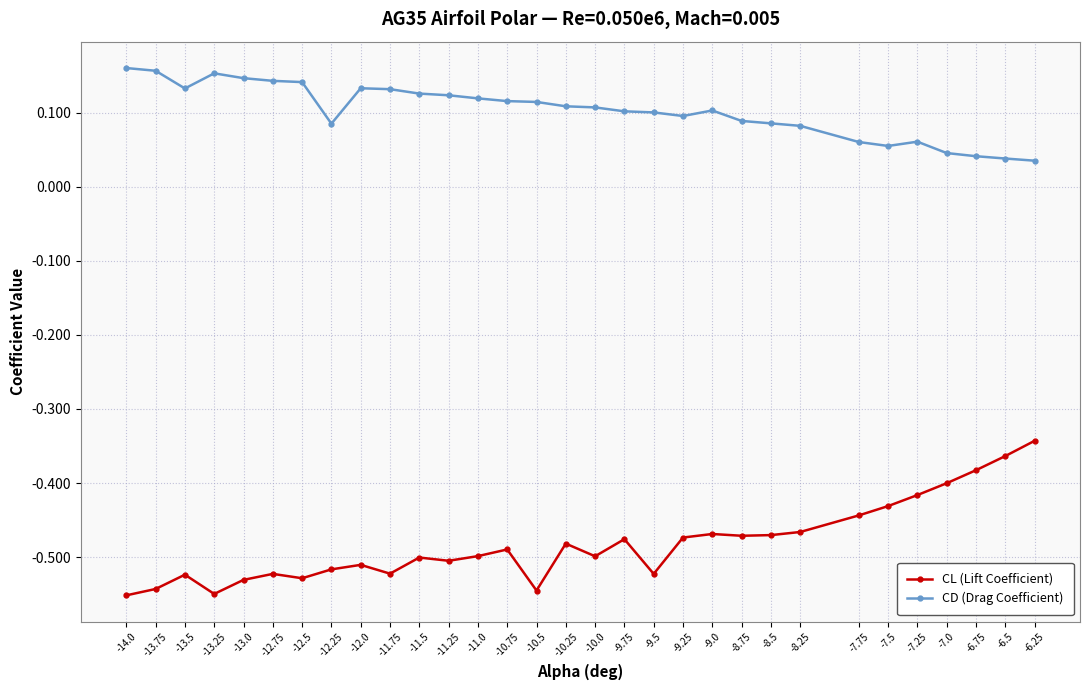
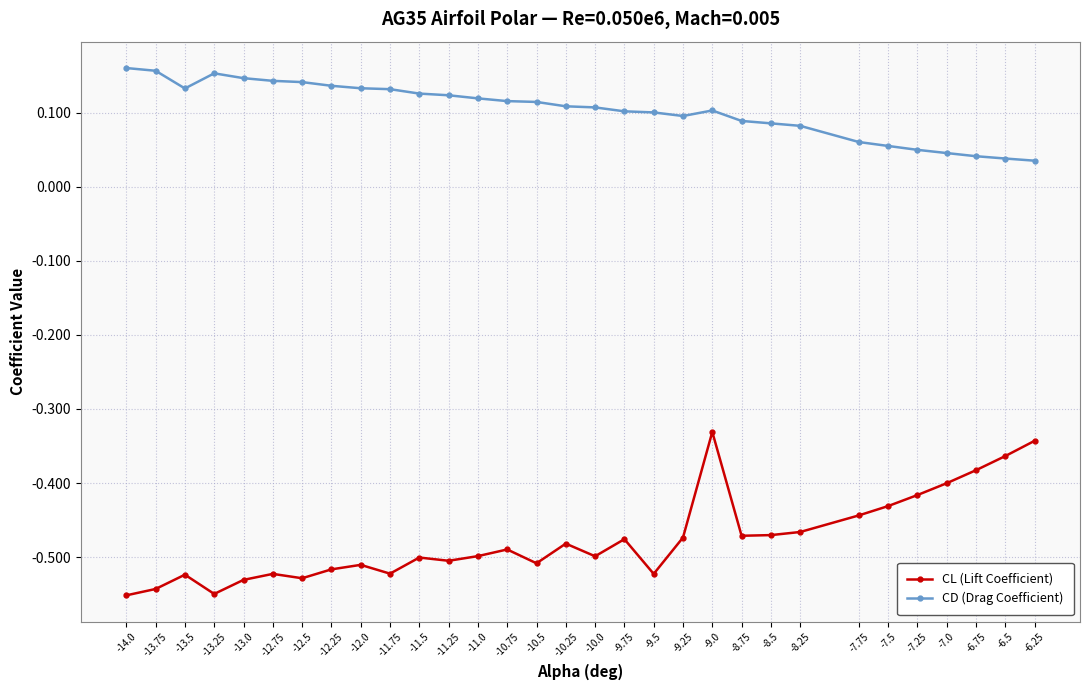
  {
    "CL (Lift Coefficient)": {
      "-14.0": -0.55,
      "-13.75": -0.54,
      "-13.5": -0.52,
      "-13.25": -0.55,
      "-13.0": -0.53,
      "-12.75": -0.52,
      "-12.5": -0.53,
      "-12.25": -0.52,
      "-12.0": -0.51,
      "-11.75": -0.52,
      "-11.5": -0.50,
      "-11.25": -0.51,
      "-11.0": -0.50,
      "-10.75": -0.49,
-     "-10.5": -0.55,
+     "-10.5": -0.51,
      "-10.25": -0.48,
      "-10.0": -0.50,
      "-9.75": -0.48,
      "-9.5": -0.52,
      "-9.25": -0.47,
-     "-9.0": -0.47,
+     "-9.0": -0.33,
      "-8.75": -0.47,
      "-8.5": -0.47,
      "-8.25": -0.47,
      "-7.75": -0.44,
      "-7.5": -0.43,
      "-7.25": -0.42,
      "-7.0": -0.40,
      "-6.75": -0.38,
      "-6.5": -0.36,
      "-6.25": -0.34
    },
    "CD (Drag Coefficient)": {
      "-14.0": 0.16,
      "-13.75": 0.16,
      "-13.5": 0.13,
      "-13.25": 0.15,
      "-13.0": 0.15,
      "-12.75": 0.14,
      "-12.5": 0.14,
-     "-12.25": 0.09,
+     "-12.25": 0.14,
      "-12.0": 0.13,
      "-11.75": 0.13,
      "-11.5": 0.13,
      "-11.25": 0.12,
      "-11.0": 0.12,
      "-10.75": 0.12,
      "-10.5": 0.11,
      "-10.25": 0.11,
      "-10.0": 0.11,
      "-9.75": 0.10,
      "-9.5": 0.10,
      "-9.25": 0.10,
      "-9.0": 0.10,
      "-8.75": 0.09,
      "-8.5": 0.09,
      "-8.25": 0.08,
      "-7.75": 0.06,
      "-7.5": 0.06,
-     "-7.25": 0.06,
+     "-7.25": 0.05,
      "-7.0": 0.05,
      "-6.75": 0.04,
      "-6.5": 0.04,
      "-6.25": 0.04
    }
  }
